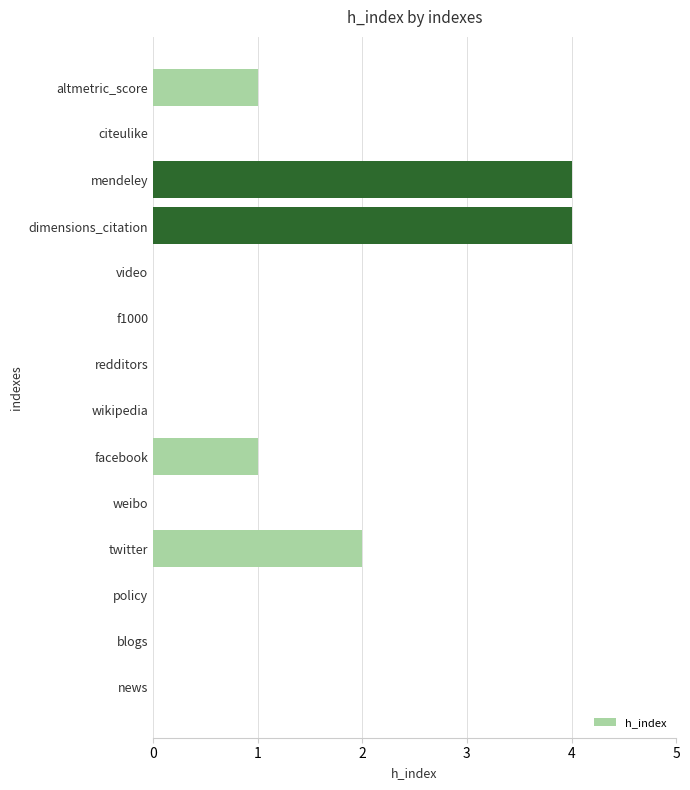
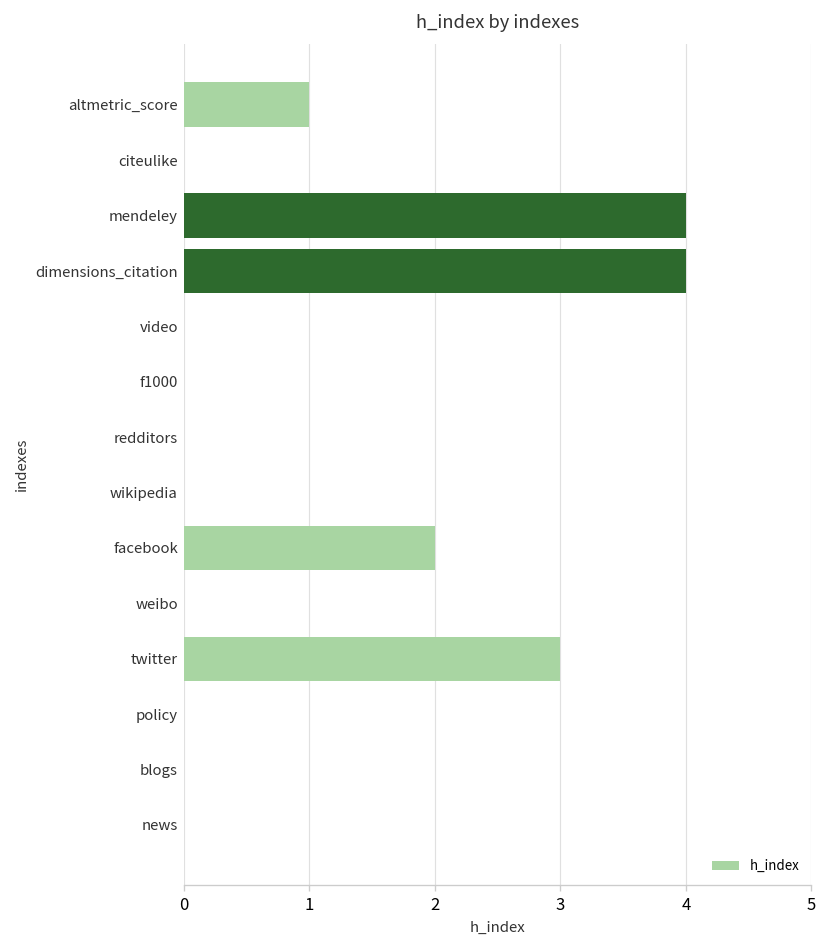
  {
    "altmetric_score": 1,
    "citeulike": 0,
    "mendeley": 4,
    "dimensions_citation": 4,
    "video": 0,
    "f1000": 0,
    "redditors": 0,
    "wikipedia": 0,
-   "facebook": 1,
+   "facebook": 2,
    "weibo": 0,
-   "twitter": 2,
+   "twitter": 3,
    "policy": 0,
    "blogs": 0,
    "news": 0
  }
